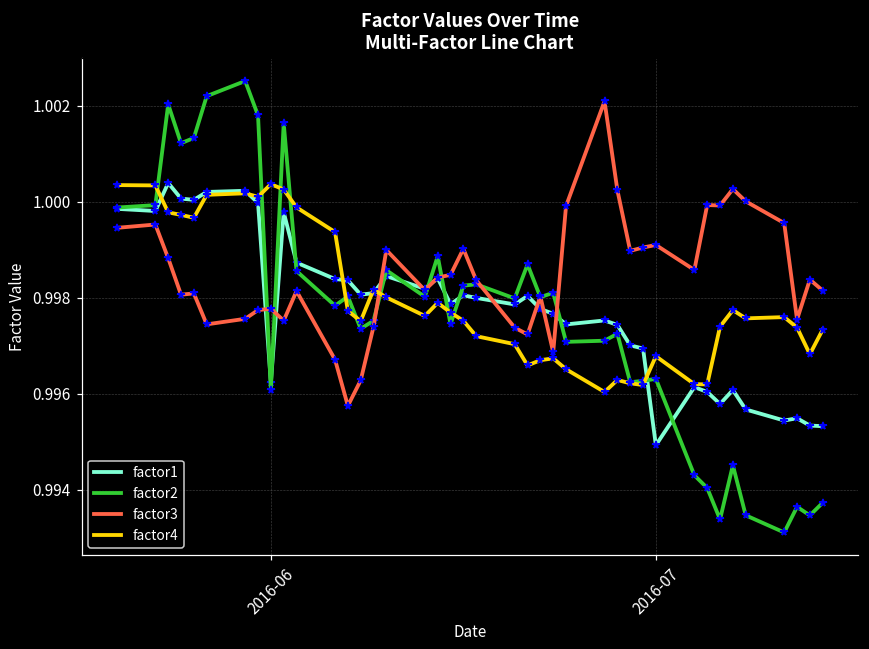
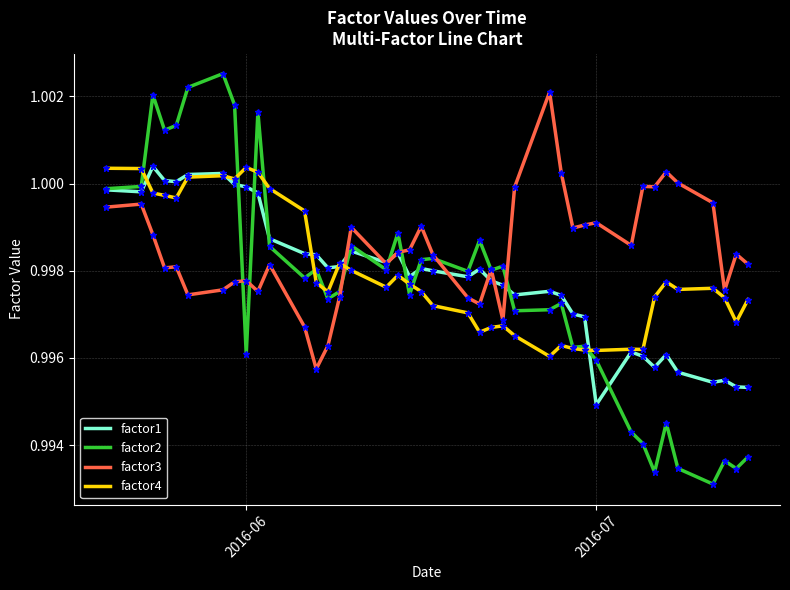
  {
    "factor1": {
-     "2016-06": 0.9962,
+     "2016-06": 0.9999,
      "2016-07": 0.9949
    },
    "factor2": {
      "2016-06": 0.9961,
-     "2016-07": 0.9963
+     "2016-07": 0.9959
    },
    "factor3": {
      "2016-06": 0.9978,
      "2016-07": 0.9991
    },
    "factor4": {
      "2016-06": 1.0004,
-     "2016-07": 0.9968
+     "2016-07": 0.9962
    }
  }
